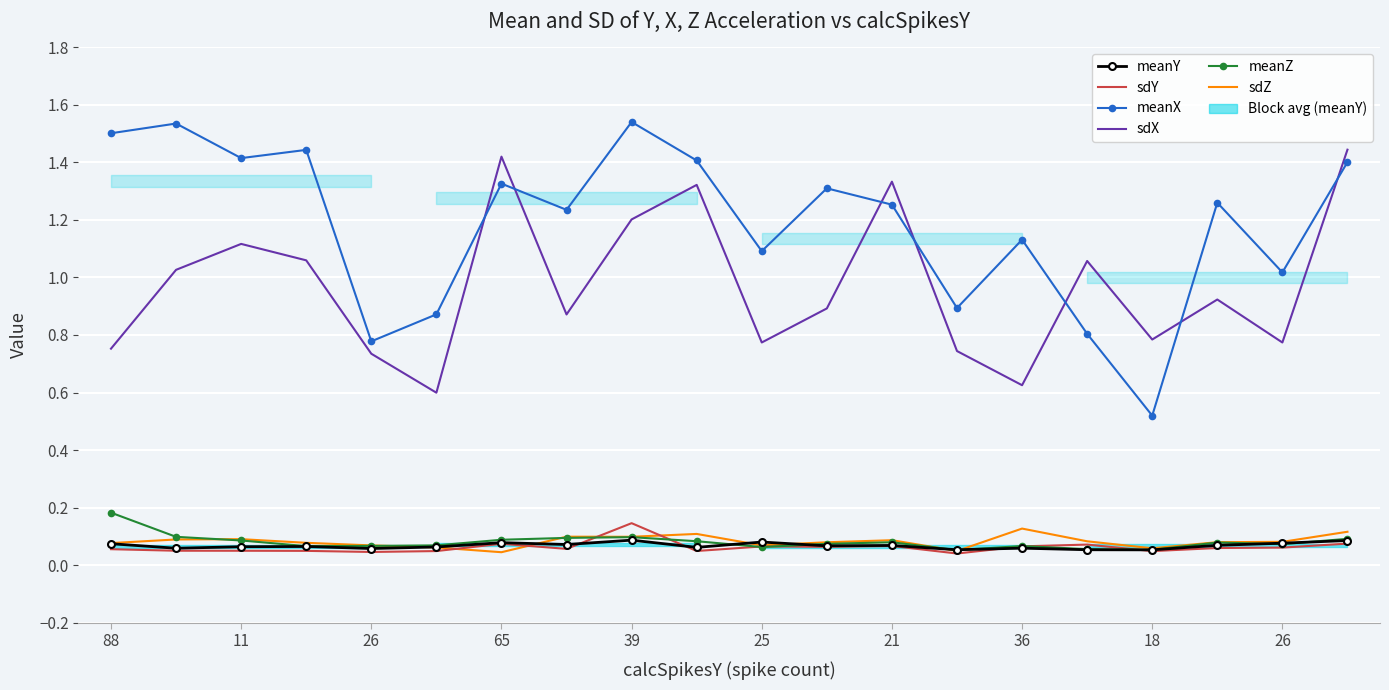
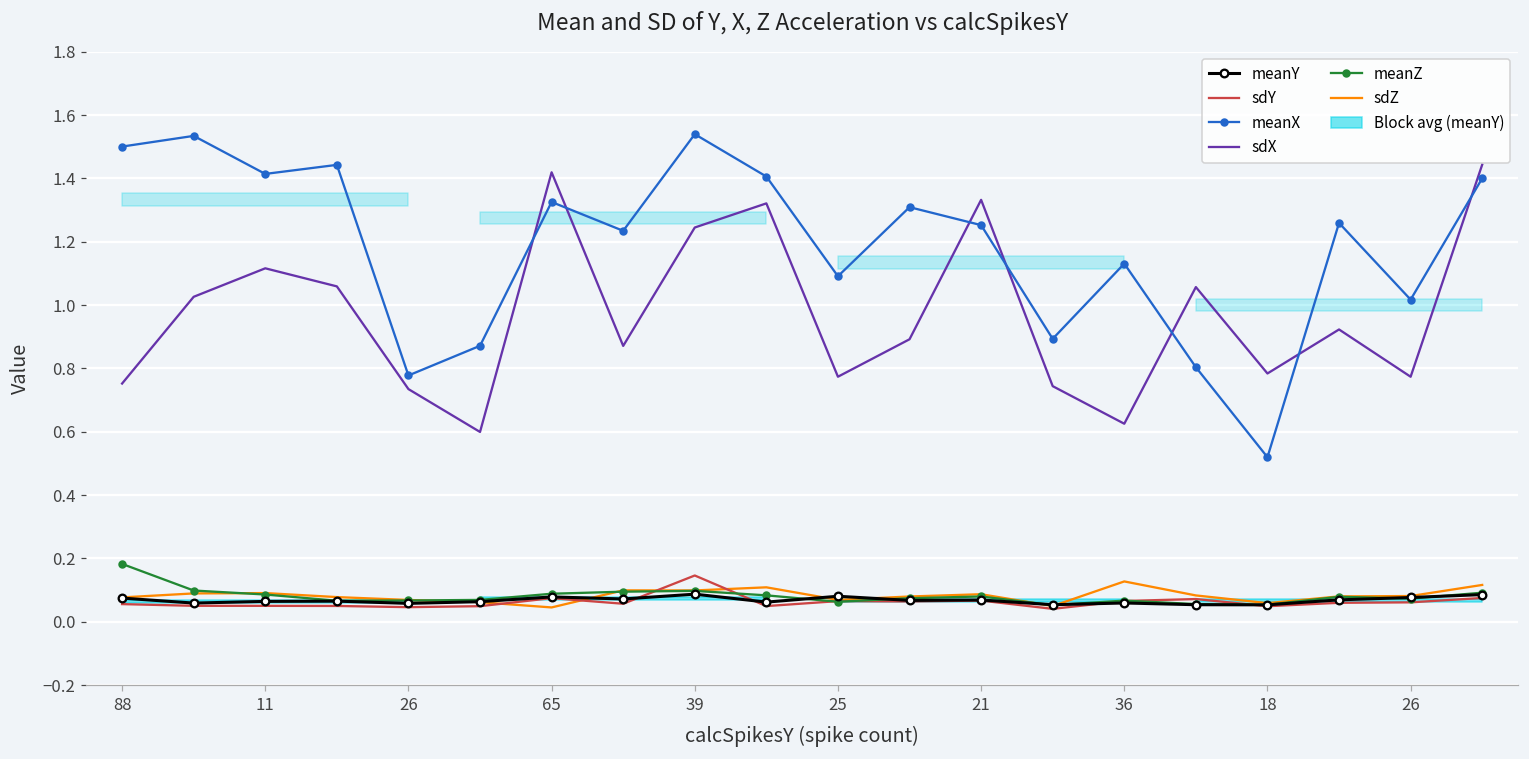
  {
    "meanY": {
      "39": 0.09,
      "25": 0.08
    },
    "sdY": {
      "88": 0.06,
      "39": 0.15
    },
    "meanX": {
      "88": 1.50,
      "65": 1.33,
      "39": 1.54,
      "25": 1.09,
      "21": 1.25,
      "36": 1.13,
      "18": 0.52
    },
    "sdX": {
      "88": 0.75,
      "65": 1.42,
-     "39": 1.20,
+     "39": 1.25,
      "25": 0.77,
      "21": 1.33,
      "36": 0.63,
      "18": 0.78
    },
    "meanZ": {
      "88": 0.18,
      "65": 0.09
    },
    "sdZ": {
      "65": 0.05,
      "36": 0.13
    }
  }
